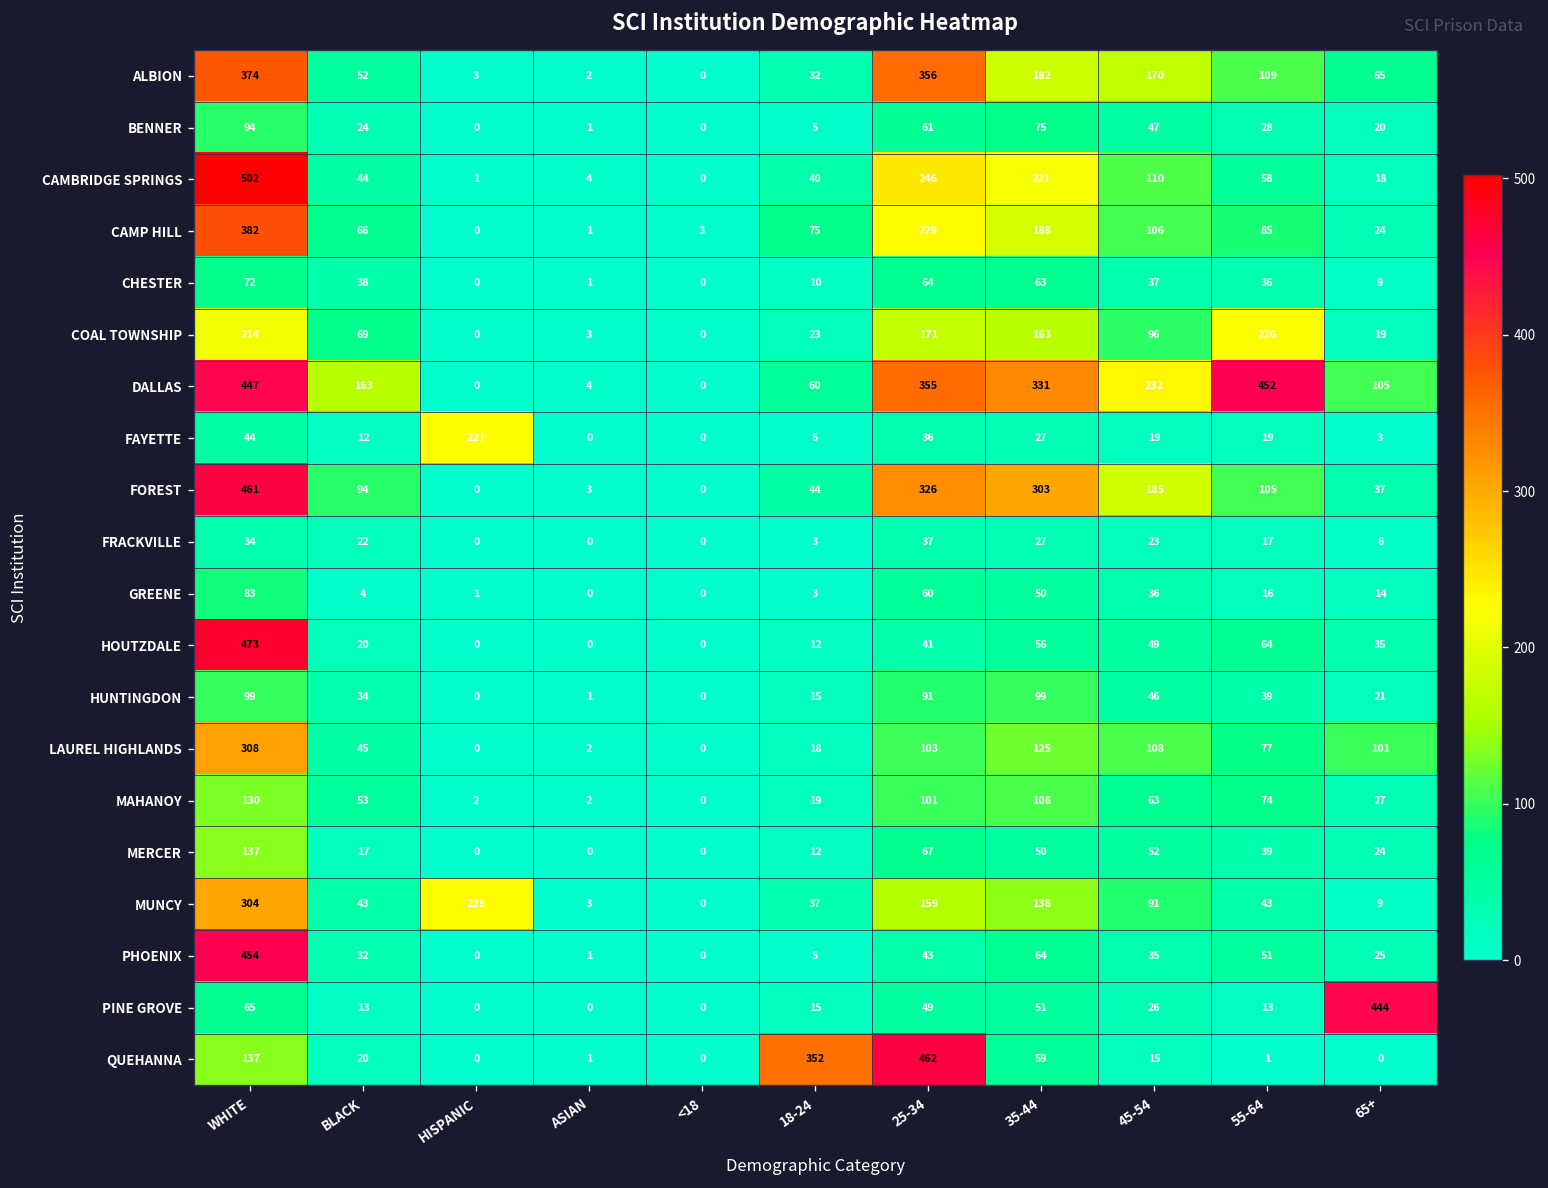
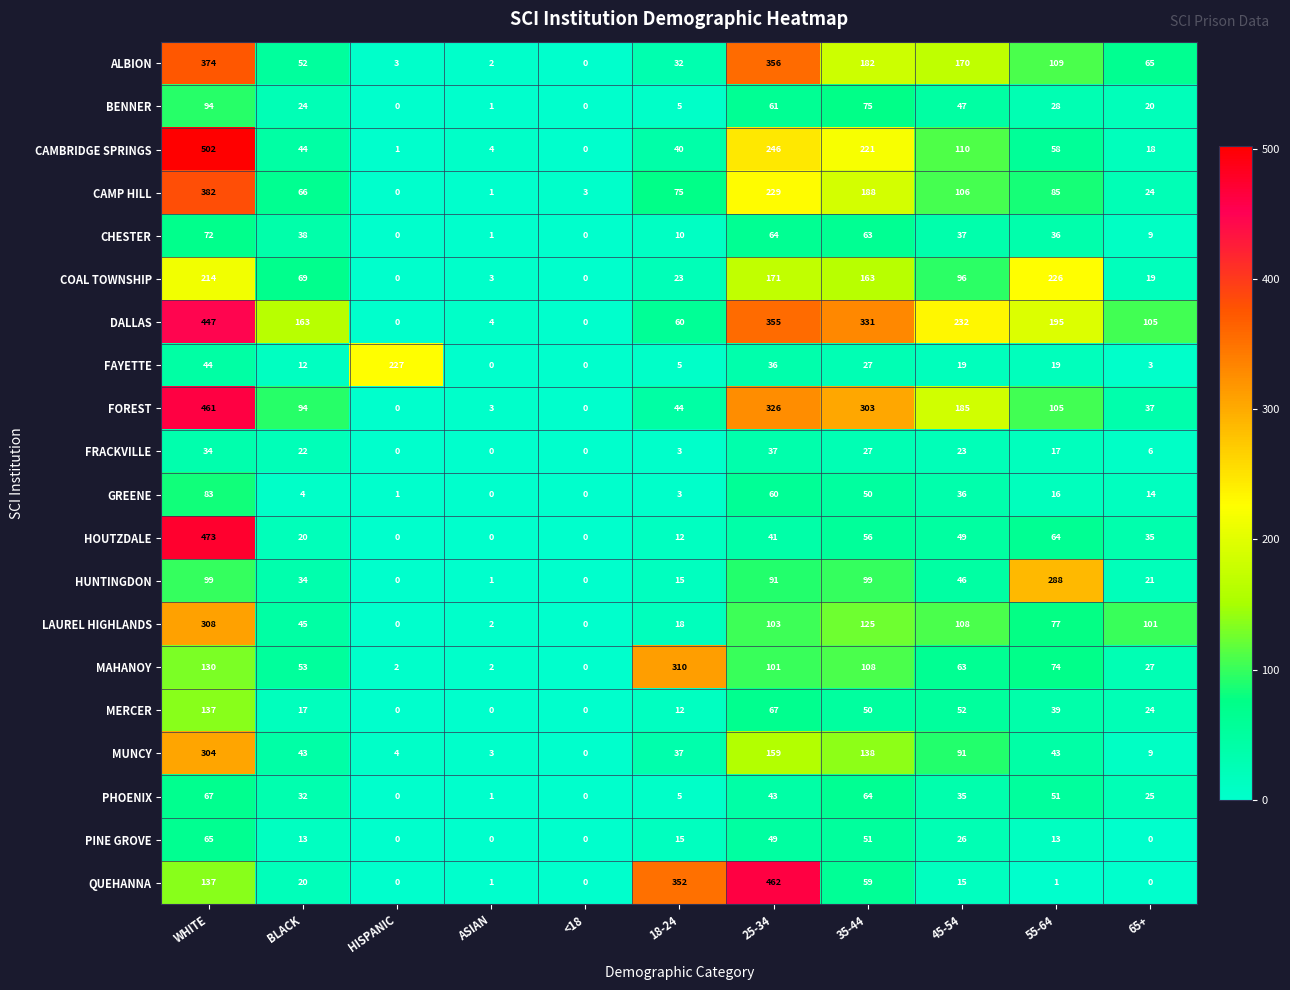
  {
    "DALLAS": {
      "WHITE": 447,
      "BLACK": 163,
      "HISPANIC": 0,
      "ASIAN": 4,
      "<18": 0,
      "18-24": 60,
      "25-34": 355,
      "35-44": 331,
      "45-54": 232,
-     "55-64": 452,
+     "55-64": 195,
      "65+": 105
    },
    "HUNTINGDON": {
      "WHITE": 99,
      "BLACK": 34,
      "HISPANIC": 0,
      "ASIAN": 1,
      "<18": 0,
      "18-24": 15,
      "25-34": 91,
      "35-44": 99,
      "45-54": 46,
-     "55-64": 39,
+     "55-64": 288,
      "65+": 21
    },
    "MAHANOY": {
      "WHITE": 130,
      "BLACK": 53,
      "HISPANIC": 2,
      "ASIAN": 2,
      "<18": 0,
-     "18-24": 19,
+     "18-24": 310,
      "25-34": 101,
      "35-44": 108,
      "45-54": 63,
      "55-64": 74,
      "65+": 27
    },
    "MUNCY": {
      "WHITE": 304,
      "BLACK": 43,
-     "HISPANIC": 228,
+     "HISPANIC": 4,
      "ASIAN": 3,
      "<18": 0,
      "18-24": 37,
      "25-34": 159,
      "35-44": 138,
      "45-54": 91,
      "55-64": 43,
      "65+": 9
    },
    "PHOENIX": {
-     "WHITE": 454,
+     "WHITE": 67,
      "BLACK": 32,
      "HISPANIC": 0,
      "ASIAN": 1,
      "<18": 0,
      "18-24": 5,
      "25-34": 43,
      "35-44": 64,
      "45-54": 35,
      "55-64": 51,
      "65+": 25
    },
    "PINE GROVE": {
      "WHITE": 65,
      "BLACK": 13,
      "HISPANIC": 0,
      "ASIAN": 0,
      "<18": 0,
      "18-24": 15,
      "25-34": 49,
      "35-44": 51,
      "45-54": 26,
      "55-64": 13,
-     "65+": 444
+     "65+": 0
    }
  }
